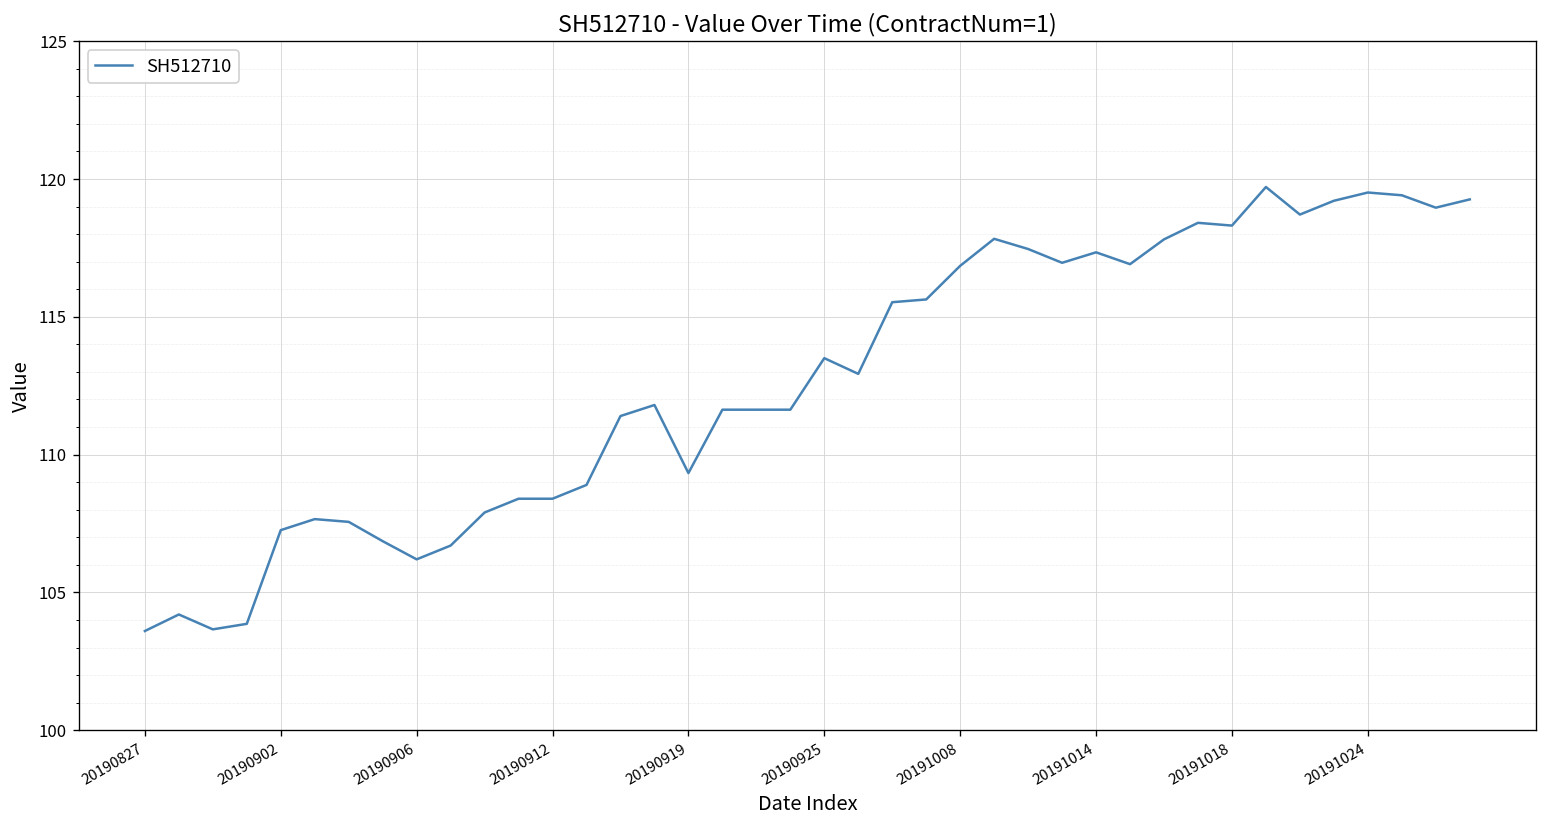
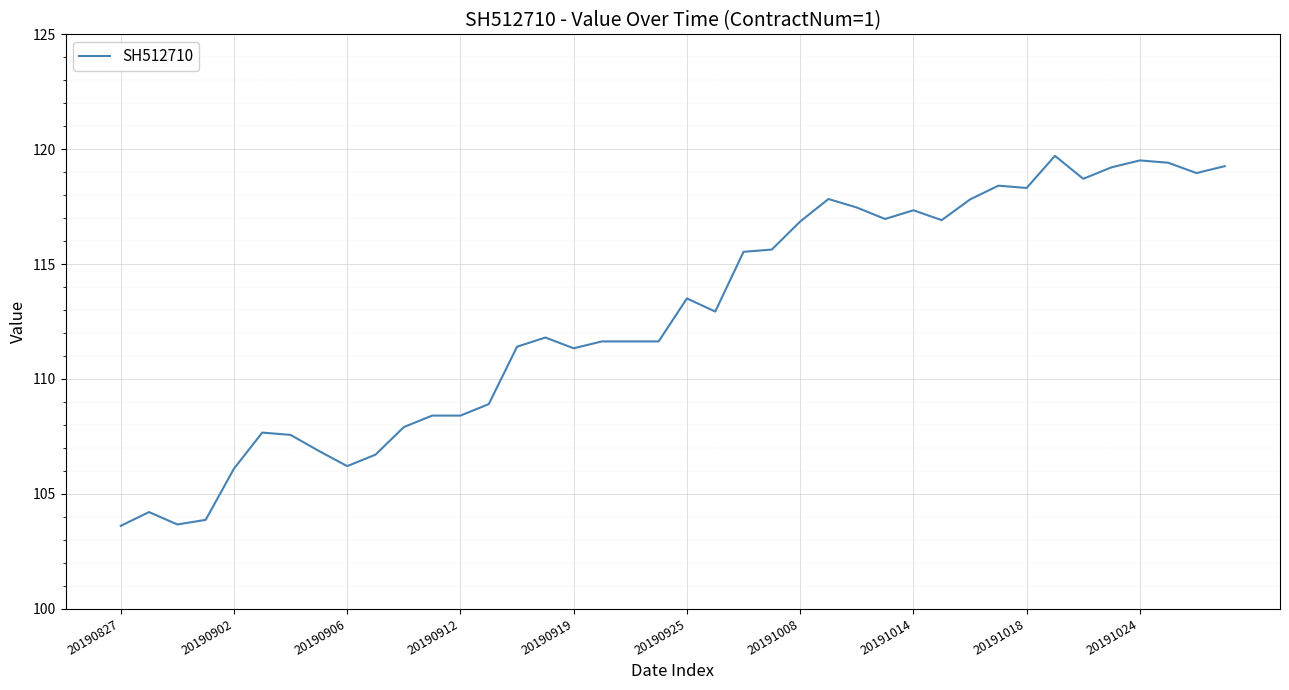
  {
    "20190827": 103.6,
-   "20190902": 107.3,
+   "20190902": 106.1,
    "20190906": 106.2,
    "20190912": 108.4,
-   "20190919": 109.3,
+   "20190919": 111.3,
    "20190925": 113.5,
    "20191008": 116.9,
    "20191014": 117.3,
    "20191018": 118.3,
    "20191024": 119.5
  }
